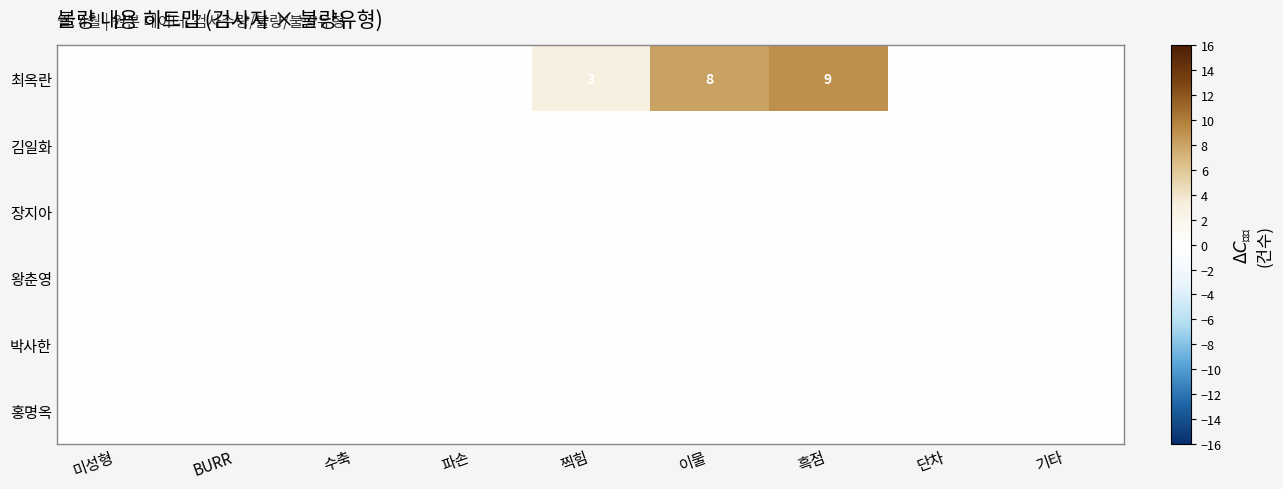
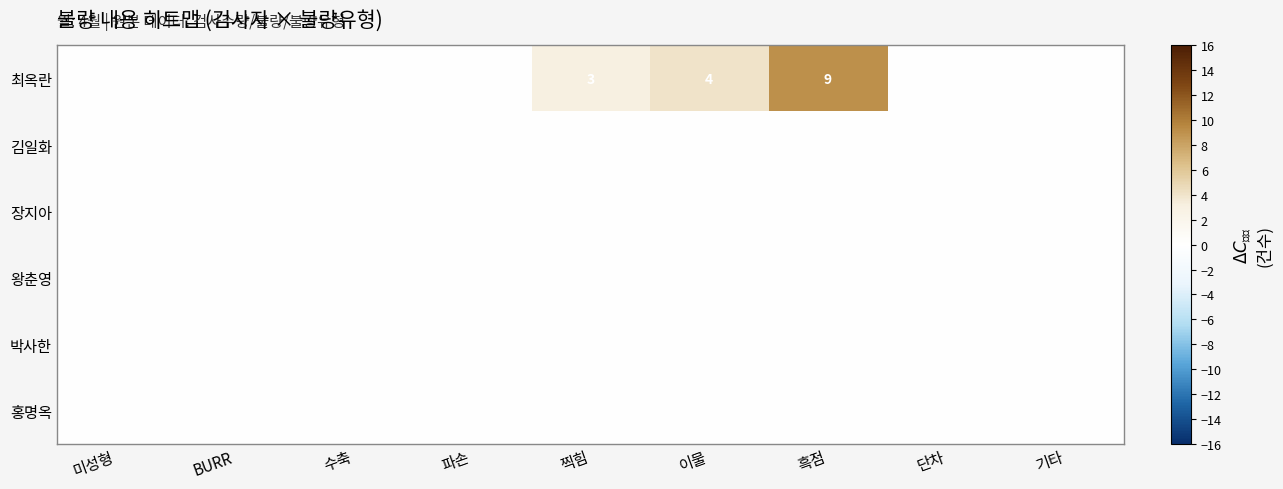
  {
    "최옥란": {
-     "이물": 8,
+     "이물": 4,
      "흑점": 9
    }
  }
